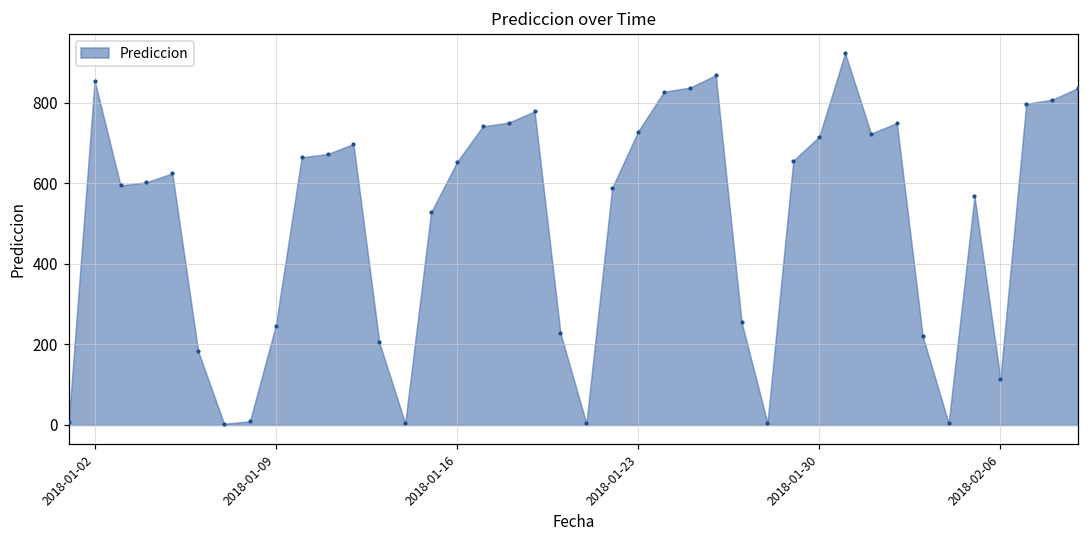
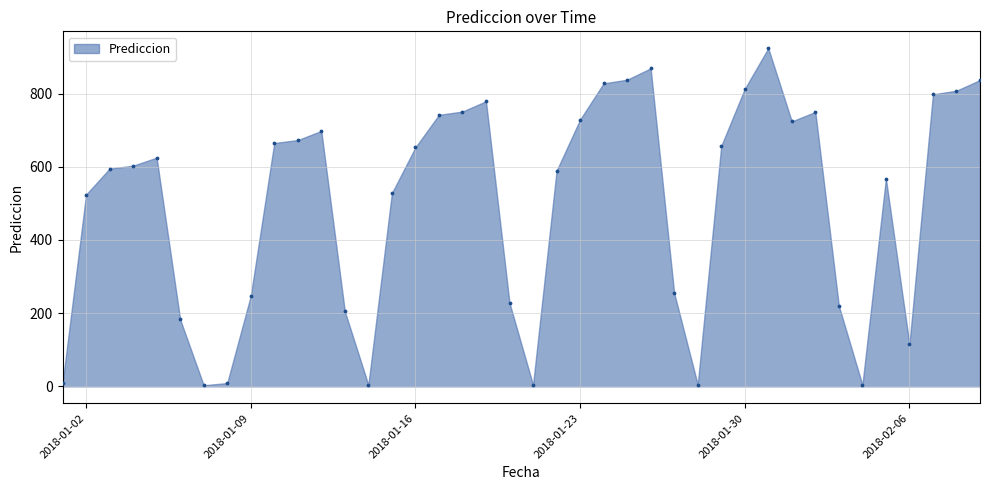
  {
-   "2018-01-02": 860,
+   "2018-01-02": 520,
    "2018-01-09": 250,
    "2018-01-16": 650,
    "2018-01-23": 730,
-   "2018-01-30": 720,
+   "2018-01-30": 810,
    "2018-02-06": 120
  }
